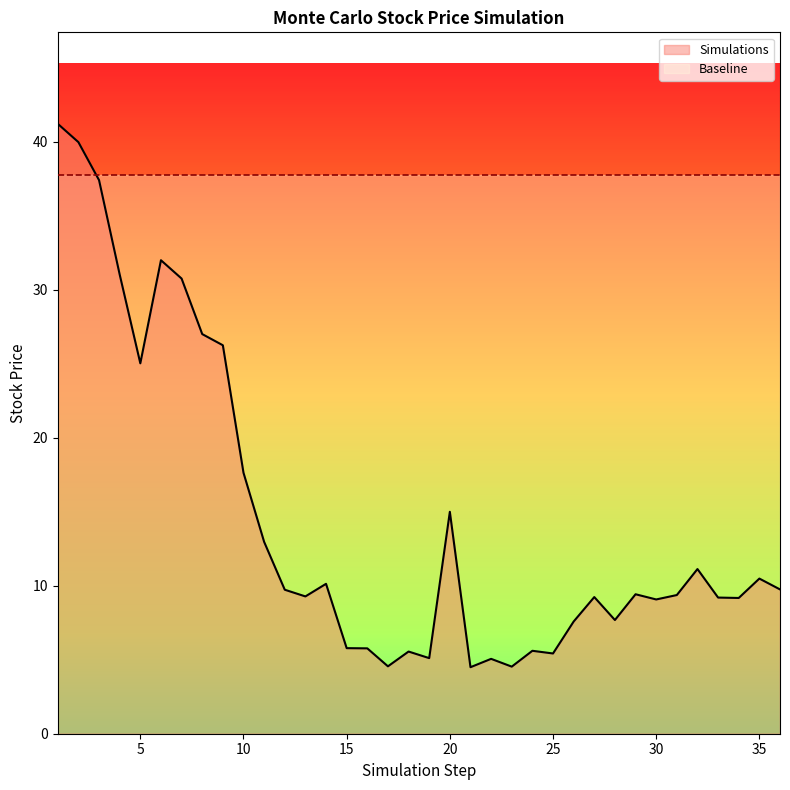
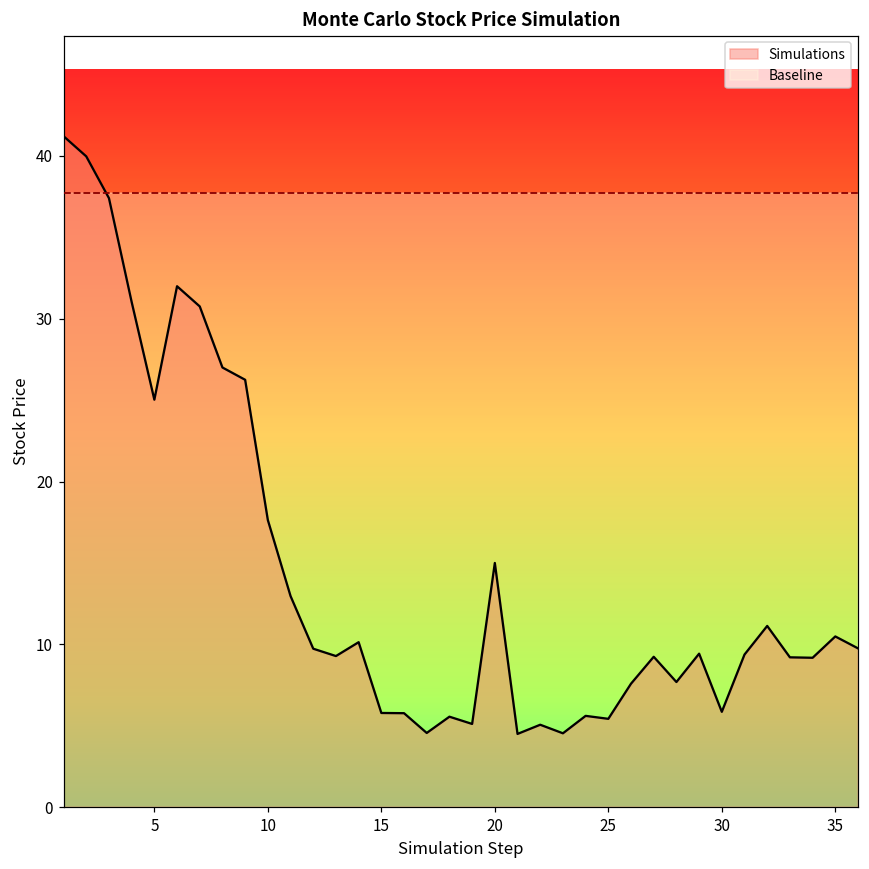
  {
    "Simulations": {
      "5": 25.0,
      "10": 17.6,
      "15": 5.8,
      "20": 15.0,
      "25": 5.4,
-     "30": 9.1,
+     "30": 5.9,
      "35": 10.5
    },
    "Baseline": {
      "5": 37.7,
      "10": 37.7,
      "15": 37.7,
      "20": 37.7,
      "25": 37.7,
      "30": 37.7,
      "35": 37.7
    }
  }
